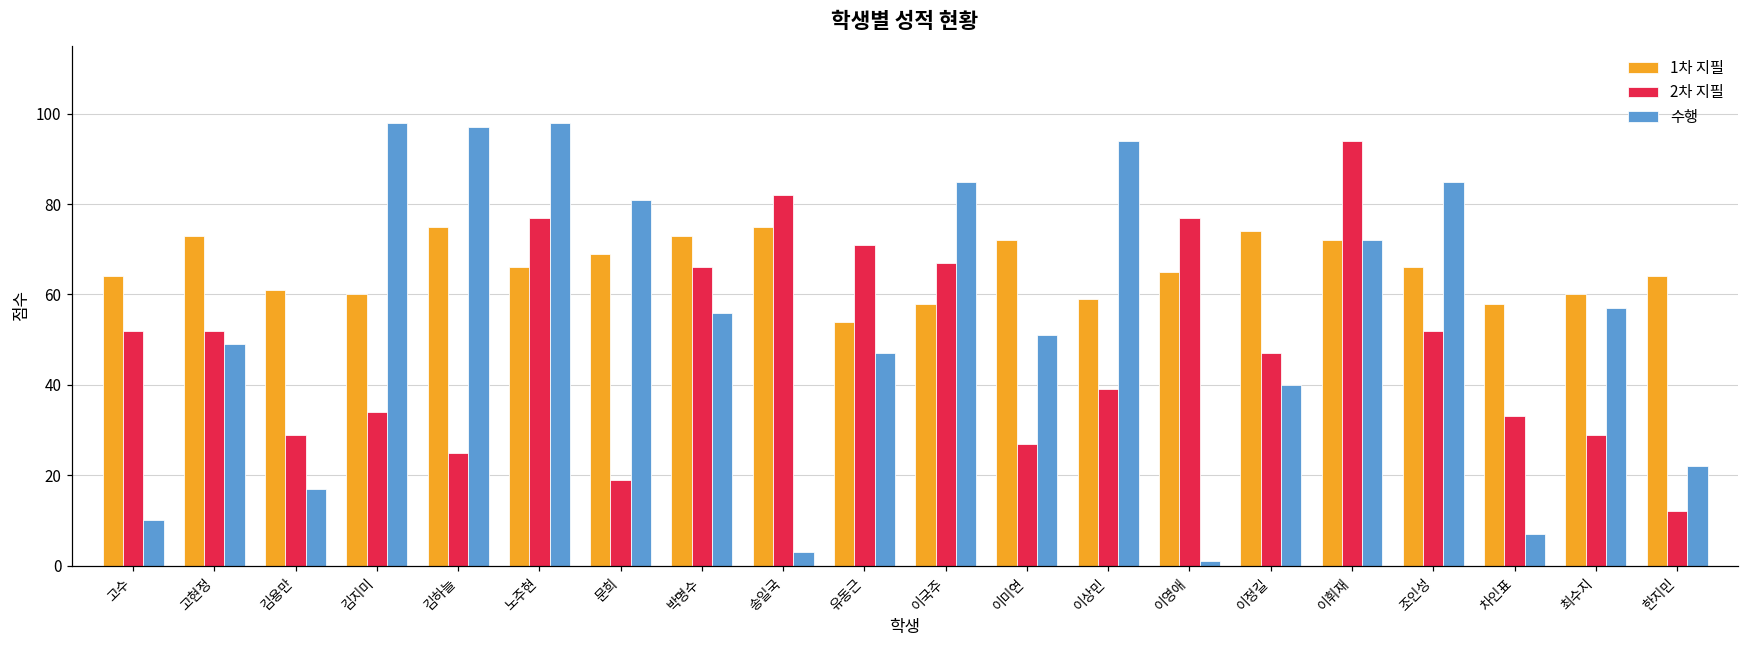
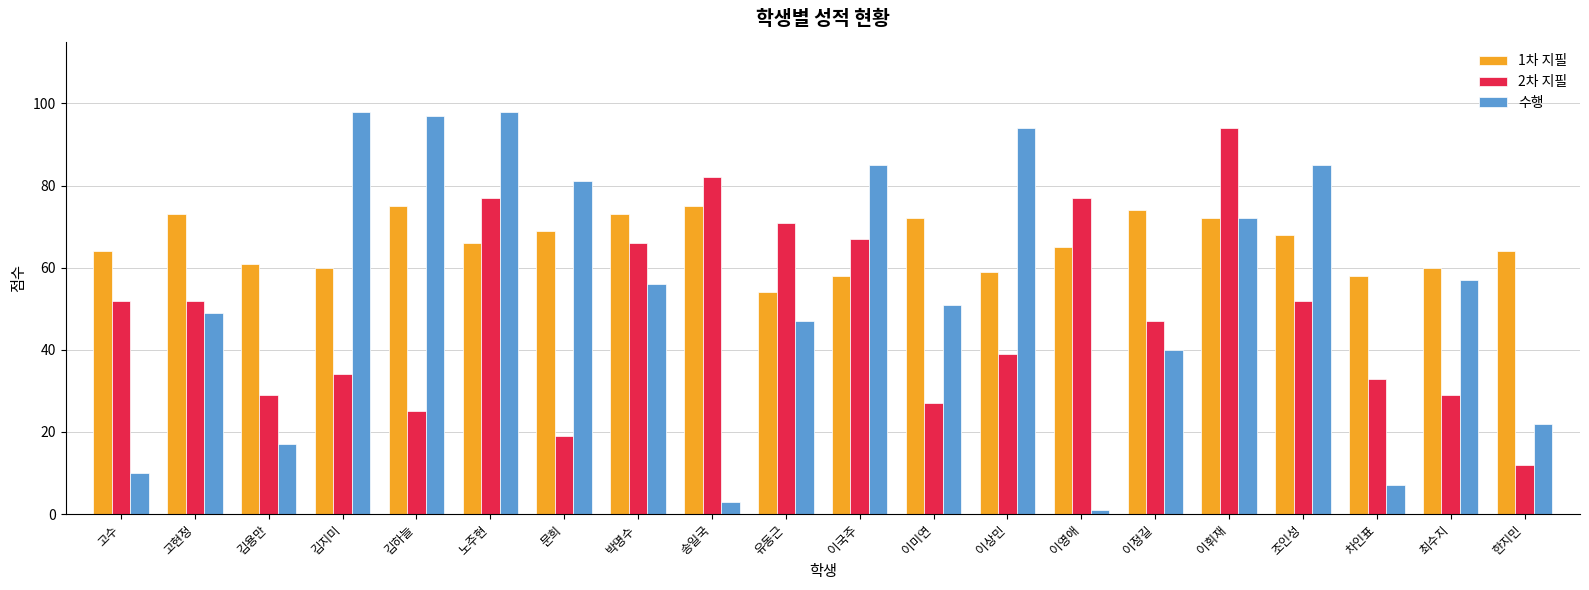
  {
    "1차 지필": {
      "고수": 64,
      "고현정": 73,
      "김용만": 61,
      "김지미": 60,
      "김하늘": 75,
      "노주현": 66,
      "문희": 69,
      "박명수": 73,
      "송일국": 75,
      "유동근": 54,
      "이국주": 58,
      "이미연": 72,
      "이상민": 59,
      "이영애": 65,
      "이정길": 74,
      "이휘재": 72,
-     "조인성": 66,
+     "조인성": 68,
      "차인표": 58,
      "최수지": 60,
      "한지민": 64
    },
    "2차 지필": {
      "고수": 52,
      "고현정": 52,
      "김용만": 29,
      "김지미": 34,
      "김하늘": 25,
      "노주현": 77,
      "문희": 19,
      "박명수": 66,
      "송일국": 82,
      "유동근": 71,
      "이국주": 67,
      "이미연": 27,
      "이상민": 39,
      "이영애": 77,
      "이정길": 47,
      "이휘재": 94,
      "조인성": 52,
      "차인표": 33,
      "최수지": 29,
      "한지민": 12
    },
    "수행": {
      "고수": 10,
      "고현정": 49,
      "김용만": 17,
      "김지미": 98,
      "김하늘": 97,
      "노주현": 98,
      "문희": 81,
      "박명수": 56,
      "송일국": 3,
      "유동근": 47,
      "이국주": 85,
      "이미연": 51,
      "이상민": 94,
      "이영애": 1,
      "이정길": 40,
      "이휘재": 72,
      "조인성": 85,
      "차인표": 7,
      "최수지": 57,
      "한지민": 22
    }
  }
